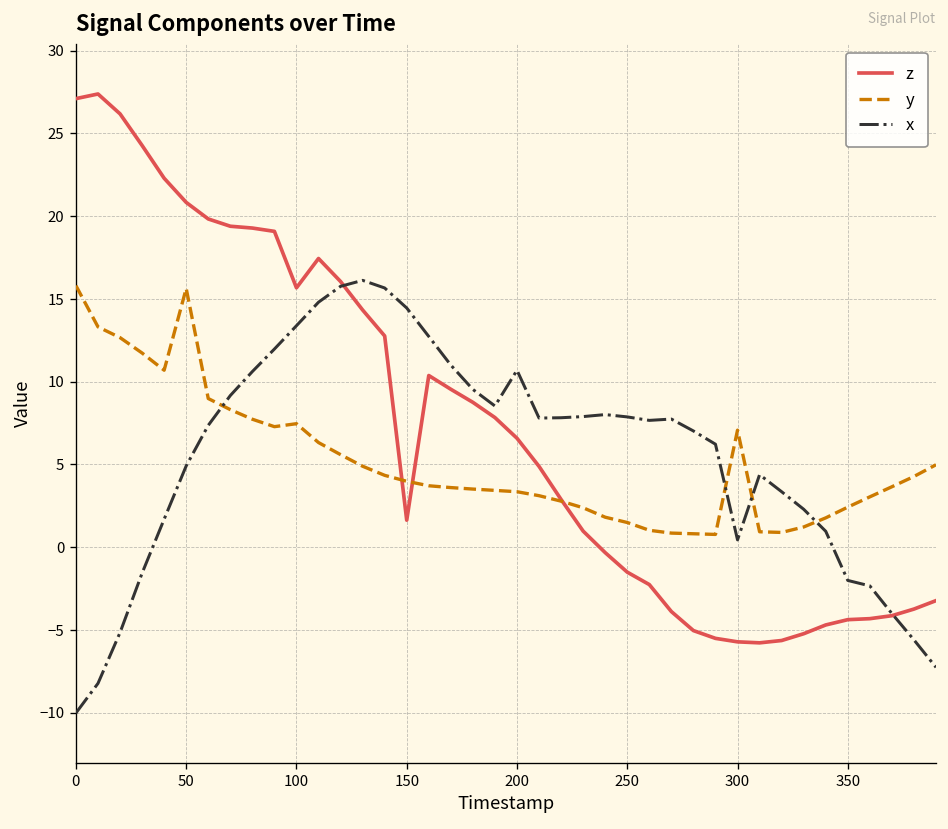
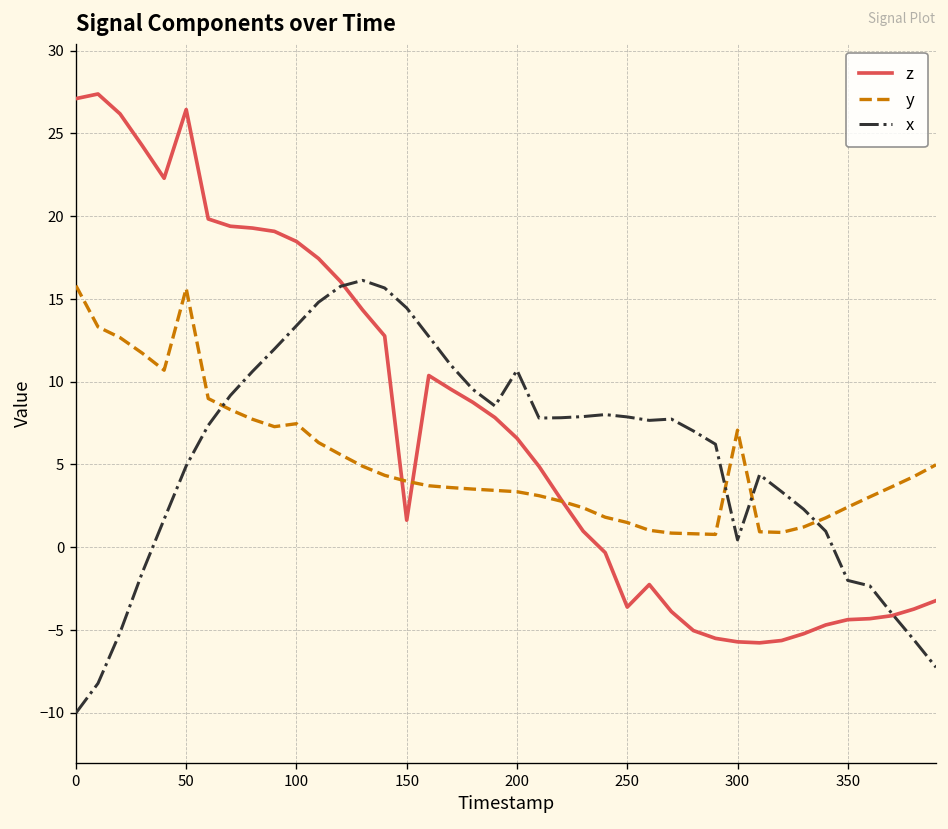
  {
    "z": {
      "0": 27.1,
-     "50": 20.8,
-     "100": 15.7,
+     "50": 26.4,
+     "100": 18.5,
      "150": 1.6,
      "200": 6.6,
-     "250": -1.5,
+     "250": -3.6,
      "300": -5.7,
      "350": -4.4
    },
    "y": {
      "0": 15.8,
      "50": 15.6,
      "100": 7.5,
      "150": 4.0,
      "200": 3.4,
      "250": 1.5,
      "300": 7.1,
      "350": 2.4
    },
    "x": {
      "0": -10.0,
      "50": 4.9,
      "100": 13.4,
      "150": 14.5,
      "200": 10.7,
      "250": 7.9,
      "300": 0.4,
      "350": -2.0
    }
  }
